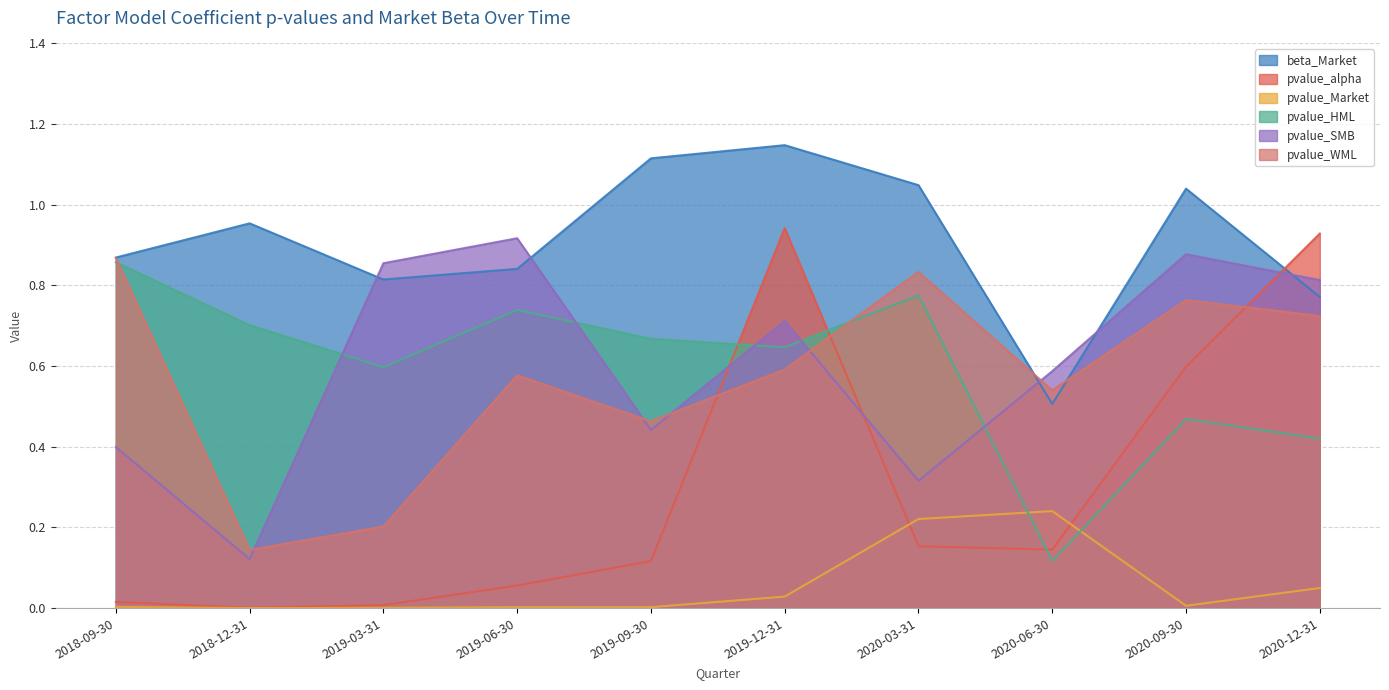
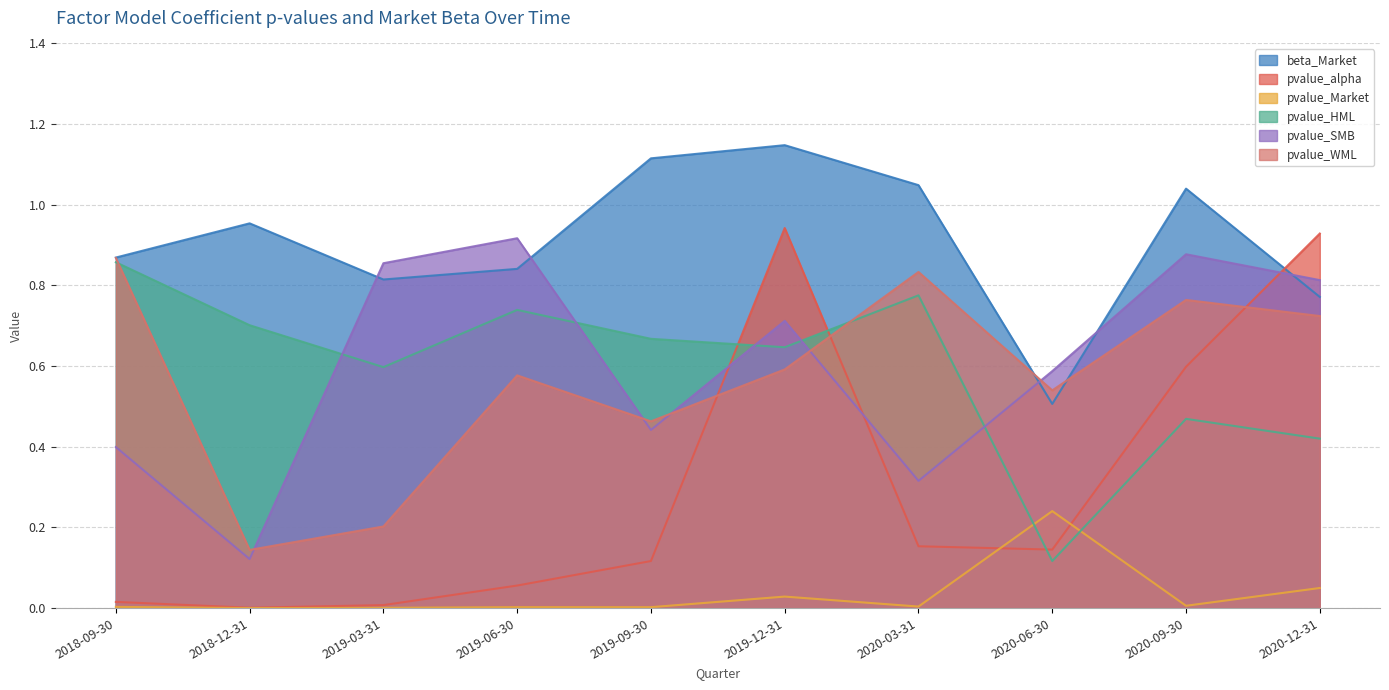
  {
    "beta_Market": {
      "2018-12-31": 0.95,
      "2019-03-31": 0.81,
      "2019-06-30": 0.84,
      "2019-09-30": 1.12,
      "2019-12-31": 1.15,
      "2020-03-31": 1.05,
      "2020-06-30": 0.51,
      "2020-09-30": 1.04,
      "2020-12-31": 0.77
    },
    "pvalue_Market": {
      "2018-09-30": 0.00,
      "2019-03-31": 0.00,
      "2019-06-30": 0.00,
      "2019-09-30": 0.00,
      "2019-12-31": 0.03,
-     "2020-03-31": 0.22,
+     "2020-03-31": 0.00,
      "2020-06-30": 0.24,
      "2020-09-30": 0.01,
      "2020-12-31": 0.05
    },
    "pvalue_HML": {
      "2018-09-30": 0.86,
      "2018-12-31": 0.70,
      "2019-03-31": 0.60,
      "2019-06-30": 0.74,
      "2019-09-30": 0.67,
      "2019-12-31": 0.65,
      "2020-03-31": 0.78,
      "2020-06-30": 0.12,
      "2020-09-30": 0.47,
      "2020-12-31": 0.42
    },
    "pvalue_SMB": {
      "2018-09-30": 0.40,
      "2018-12-31": 0.12,
      "2019-03-31": 0.86,
      "2019-06-30": 0.92,
      "2019-09-30": 0.44,
      "2019-12-31": 0.71,
      "2020-03-31": 0.32,
      "2020-06-30": 0.59,
      "2020-09-30": 0.88,
      "2020-12-31": 0.81
    }
  }
